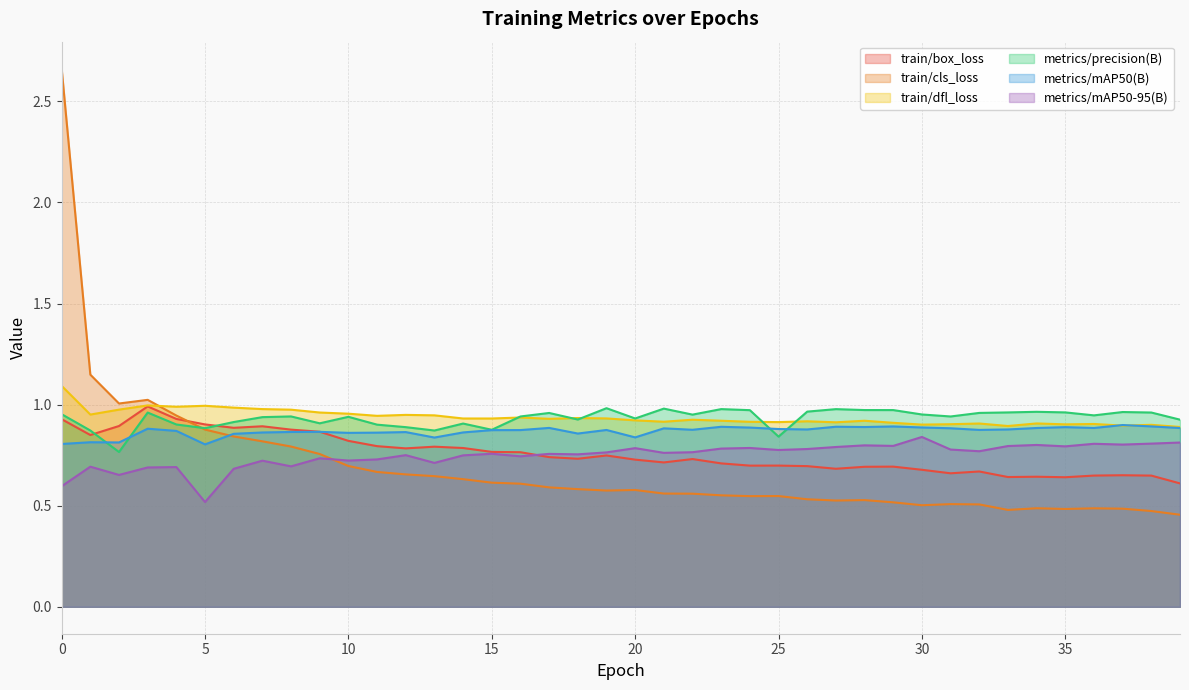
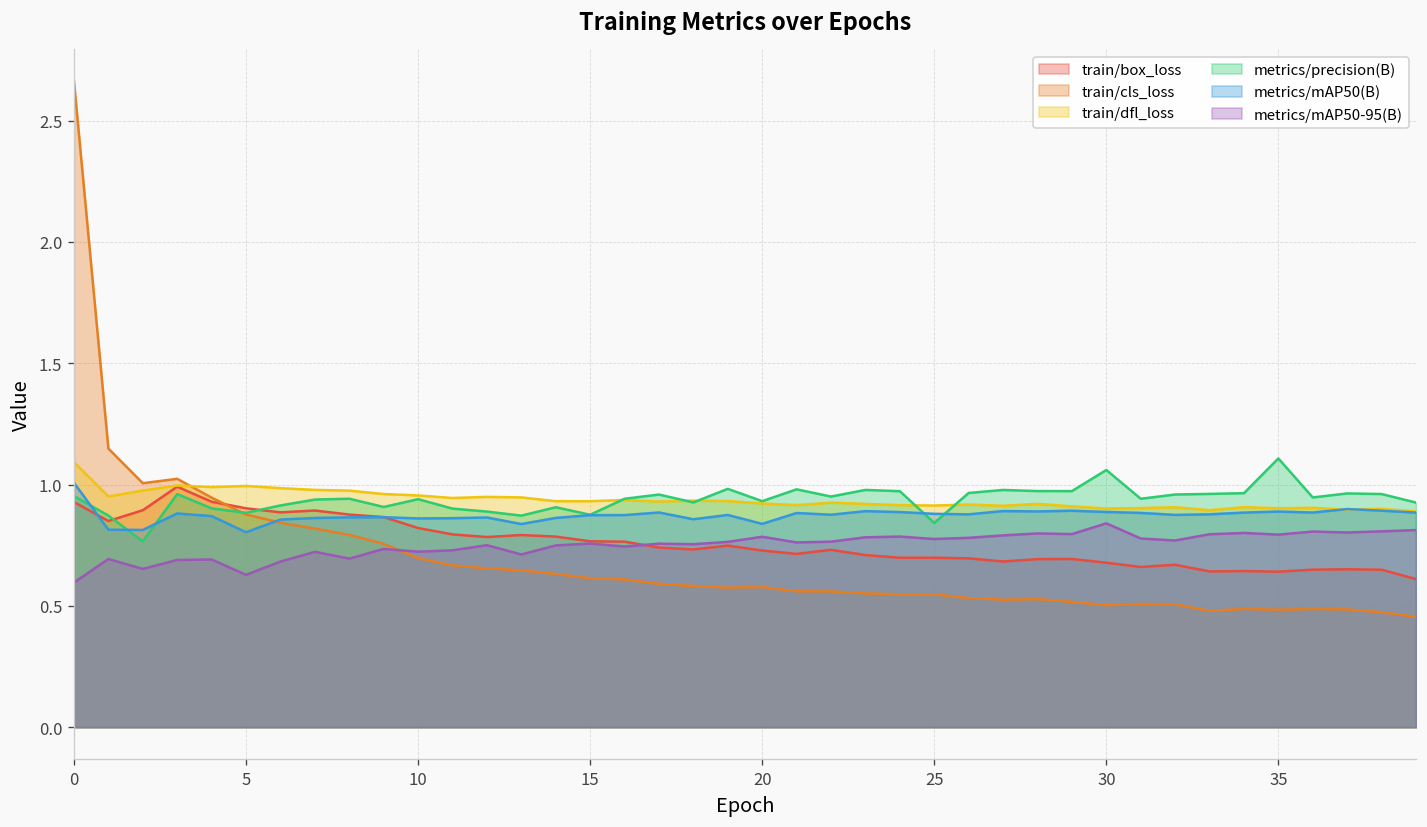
  {
    "metrics/precision(B)": {
      "0": 0.95,
      "10": 0.94,
      "25": 0.84,
-     "30": 0.95,
-     "35": 0.96
+     "30": 1.06,
+     "35": 1.11
    },
    "metrics/mAP50(B)": {
-     "0": 0.81,
+     "0": 1.01,
      "5": 0.80,
      "10": 0.86,
      "20": 0.84,
      "25": 0.88,
      "30": 0.89,
      "35": 0.89
    },
    "metrics/mAP50-95(B)": {
      "0": 0.60,
-     "5": 0.52,
+     "5": 0.63,
      "10": 0.72,
      "20": 0.78,
      "25": 0.78,
      "30": 0.84,
      "35": 0.79
    }
  }
